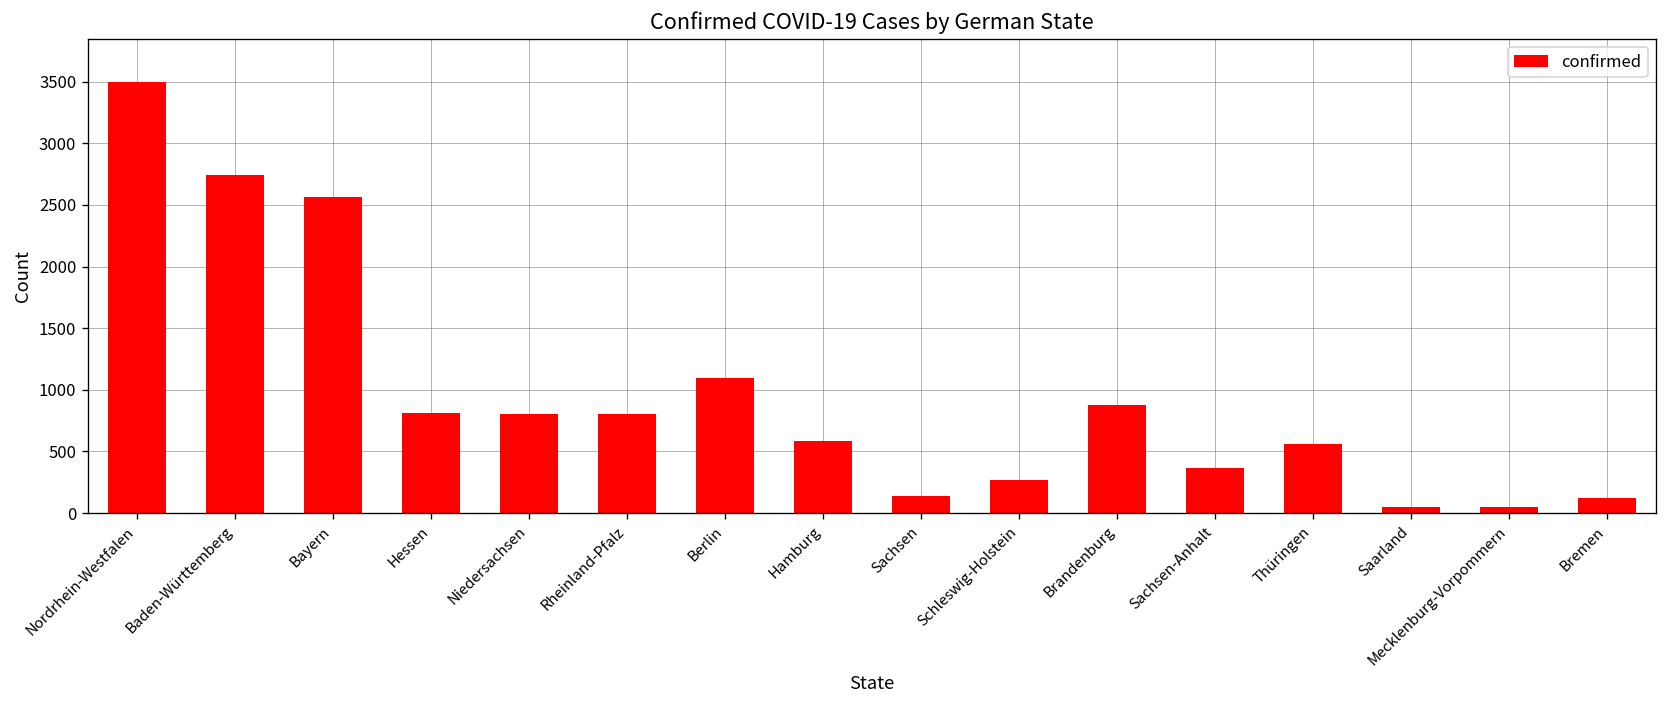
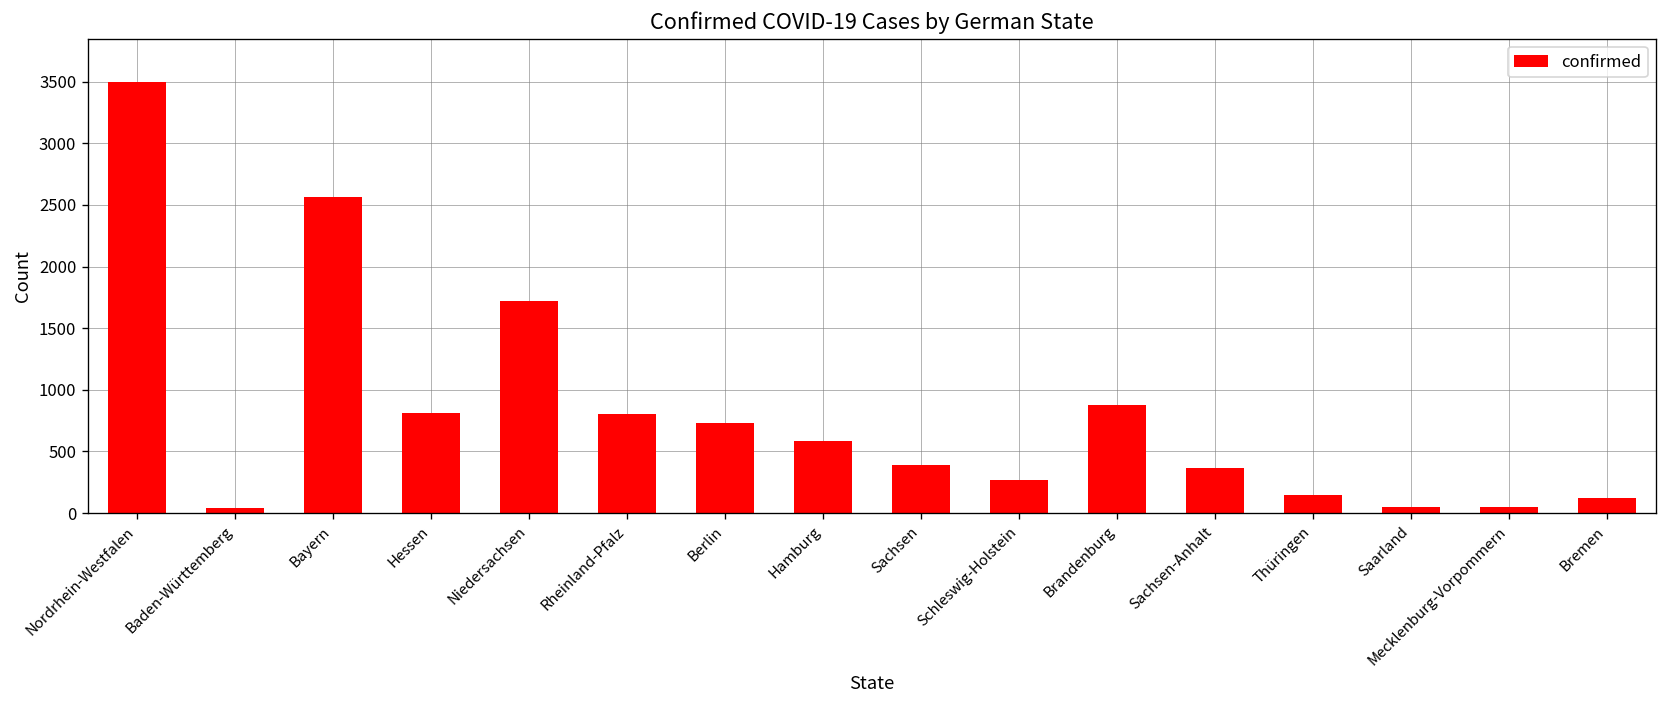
  {
    "Nordrhein-Westfalen": 3500,
-   "Baden-Württemberg": 2750,
+   "Baden-Württemberg": 40,
    "Bayern": 2560,
    "Hessen": 810,
-   "Niedersachsen": 800,
+   "Niedersachsen": 1720,
    "Rheinland-Pfalz": 800,
-   "Berlin": 1100,
+   "Berlin": 730,
    "Hamburg": 590,
-   "Sachsen": 140,
+   "Sachsen": 390,
    "Schleswig-Holstein": 270,
    "Brandenburg": 870,
    "Sachsen-Anhalt": 360,
-   "Thüringen": 560,
+   "Thüringen": 150,
    "Saarland": 50,
    "Mecklenburg-Vorpommern": 50,
    "Bremen": 120
  }
